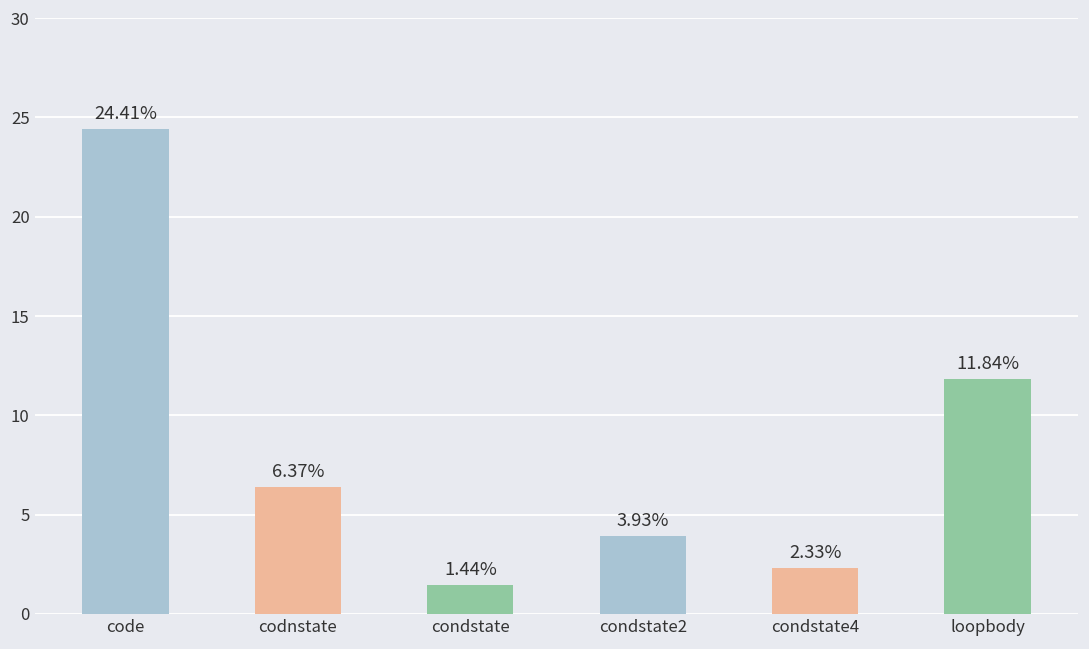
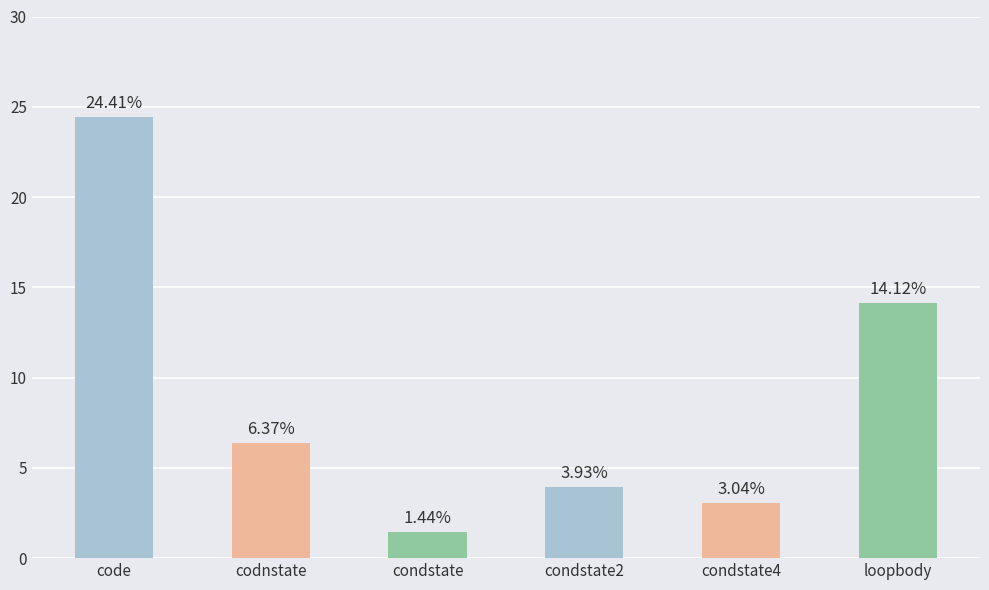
  {
    "code": "24.41%",
    "codnstate": "6.37%",
    "condstate": "1.44%",
    "condstate2": "3.93%",
-   "condstate4": "2.33%",
-   "loopbody": "11.84%"
+   "condstate4": "3.04%",
+   "loopbody": "14.12%"
  }
